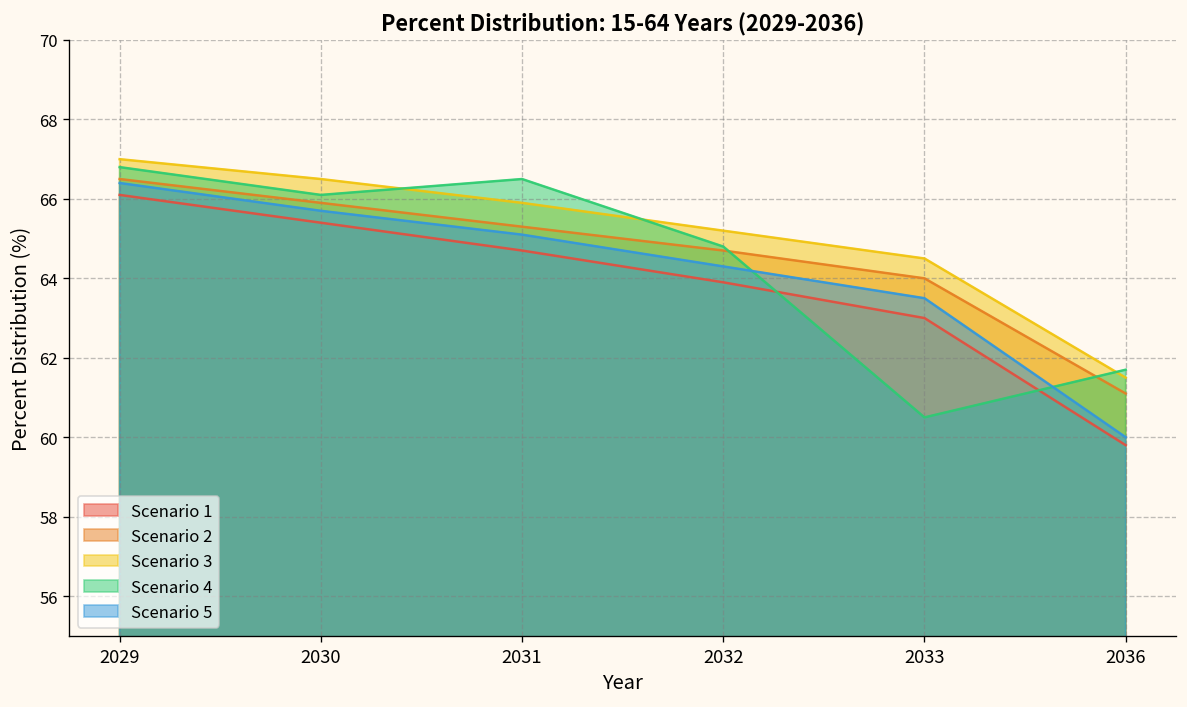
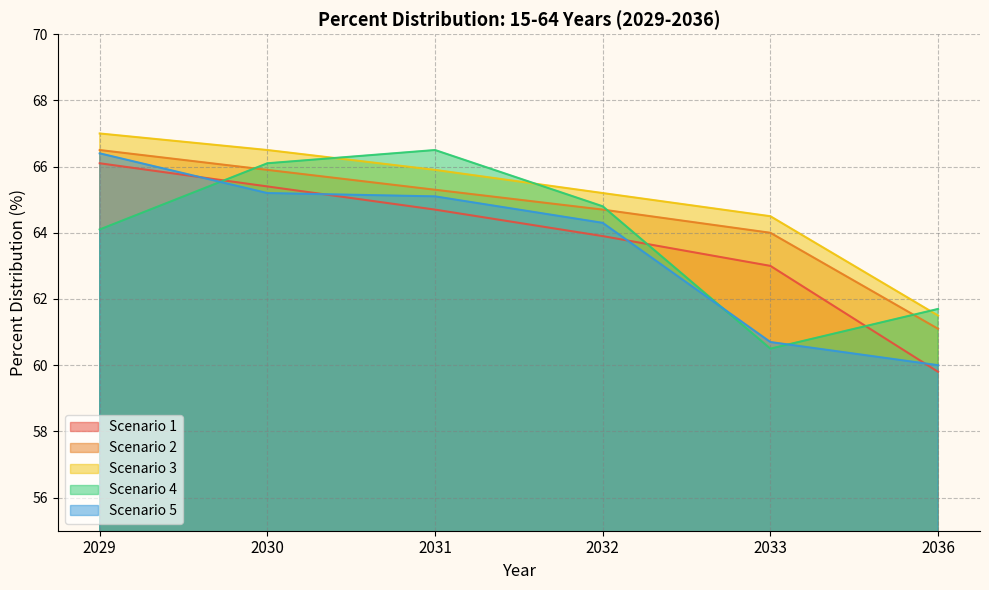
  {
    "Scenario 4": {
-     "2029": 66.8,
+     "2029": 64.1,
      "2030": 66.1,
      "2031": 66.5,
      "2032": 64.8,
      "2033": 60.5,
      "2036": 61.7
    },
    "Scenario 5": {
      "2029": 66.4,
-     "2030": 65.7,
+     "2030": 65.2,
      "2031": 65.1,
      "2032": 64.3,
-     "2033": 63.5,
+     "2033": 60.7,
      "2036": 60.0
    }
  }
